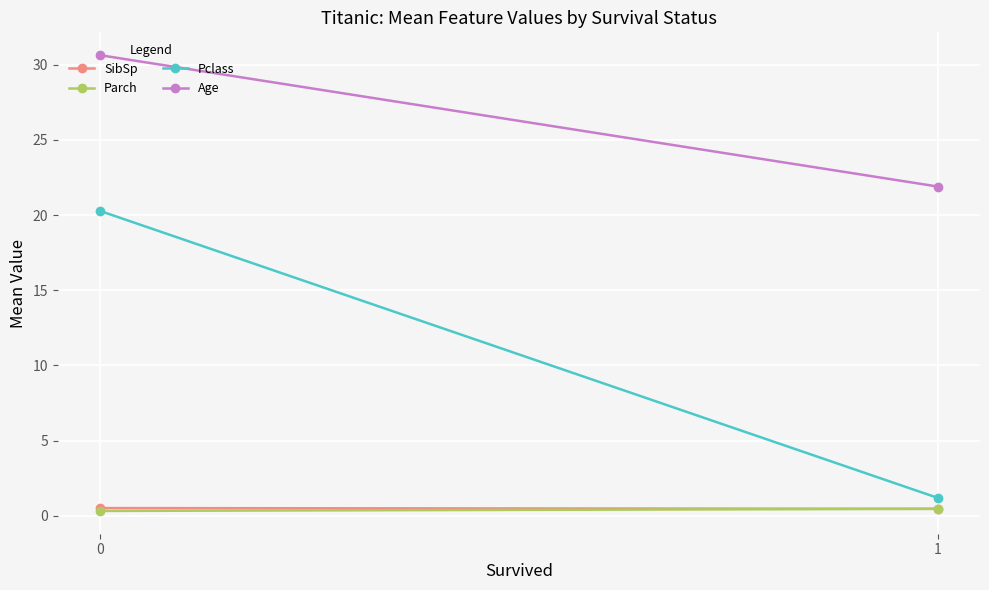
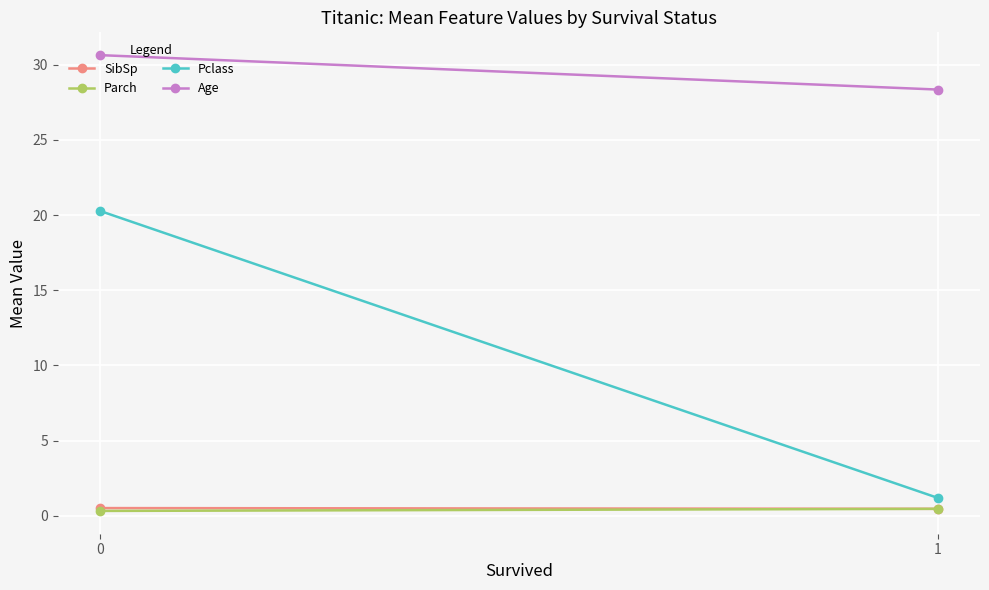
  {
    "SibSp": {
      "0": 0.5
    },
    "Parch": {
      "0": 0.3
    },
    "Pclass": {
      "0": 20.3,
      "1": 1.2
    },
    "Age": {
      "0": 30.6,
-     "1": 21.9
+     "1": 28.3
    }
  }
